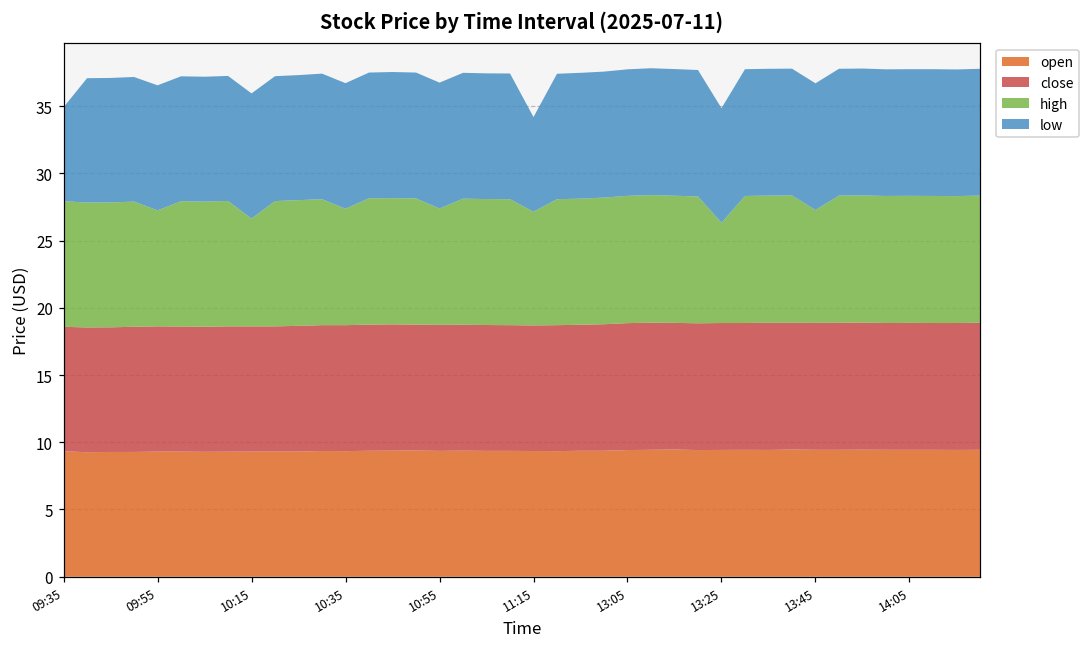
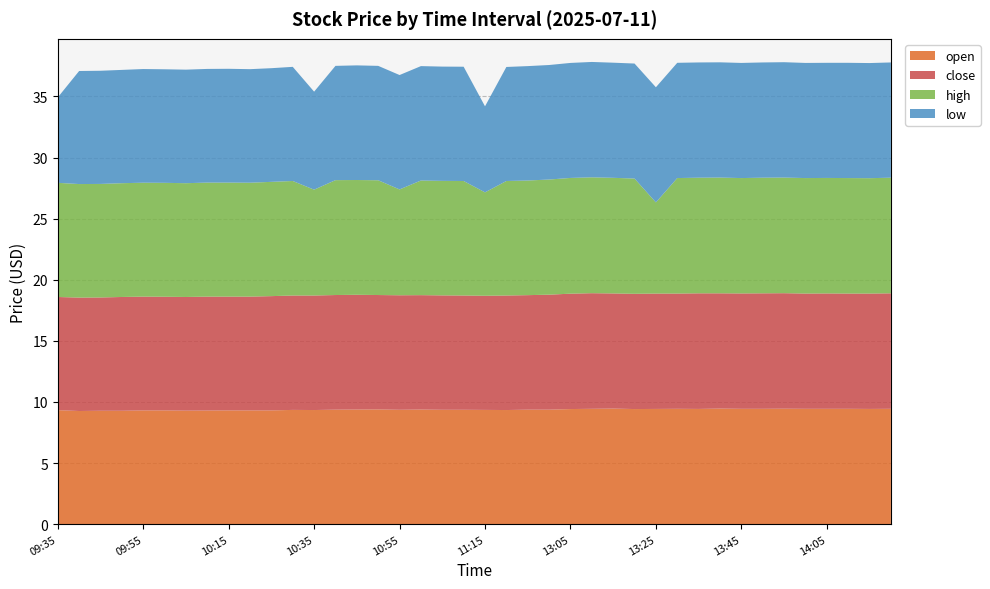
  {
    "high": {
      "09:35": 9.3,
-     "09:55": 8.6,
-     "10:15": 8.0,
+     "09:55": 9.3,
+     "10:15": 9.3,
      "10:35": 8.7,
      "10:55": 8.7,
      "11:15": 8.5,
      "13:05": 9.5,
      "13:25": 7.5,
-     "13:45": 8.4,
+     "13:45": 9.4,
      "14:05": 9.5
    },
    "low": {
      "09:35": 7.0,
      "09:55": 9.3,
      "10:15": 9.3,
-     "10:35": 9.3,
+     "10:35": 8.0,
      "10:55": 9.4,
      "11:15": 7.0,
      "13:05": 9.4,
-     "13:25": 8.5,
+     "13:25": 9.4,
      "13:45": 9.4,
      "14:05": 9.4
    }
  }
